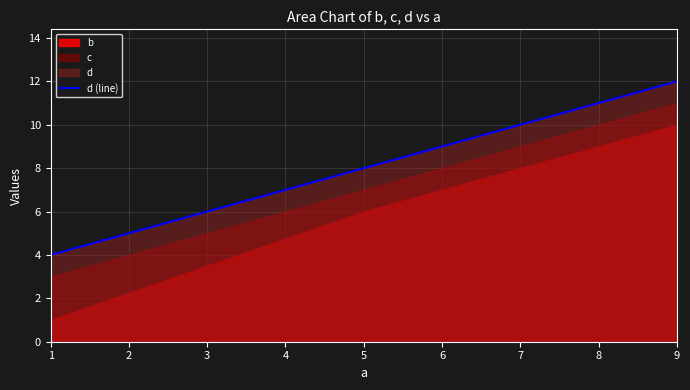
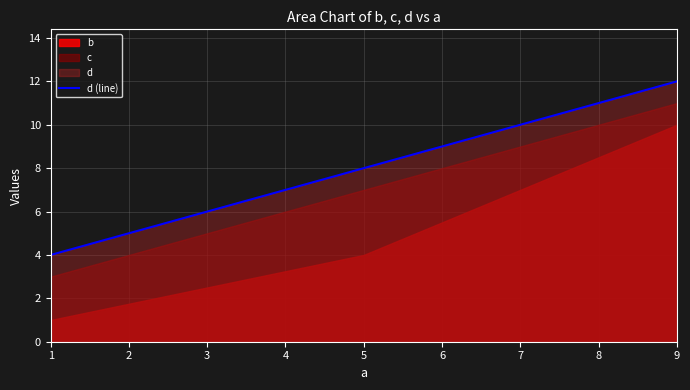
  {
    "b": {
      "1": 1,
-     "5": 6,
+     "5": 4,
      "9": 10
    }
  }
